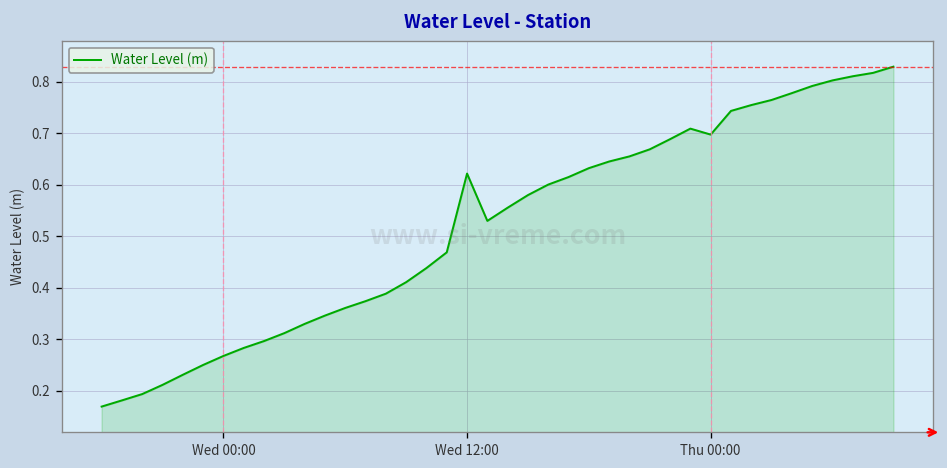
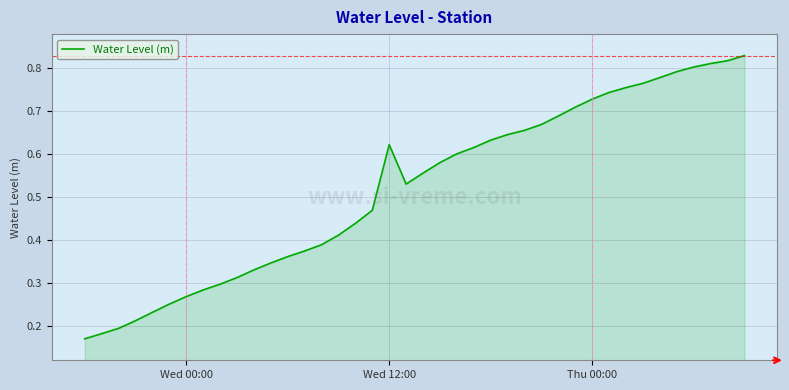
  {
    "Wed 00:00": 0.27,
    "Wed 12:00": 0.62,
-   "Thu 00:00": 0.70
+   "Thu 00:00": 0.73
  }
